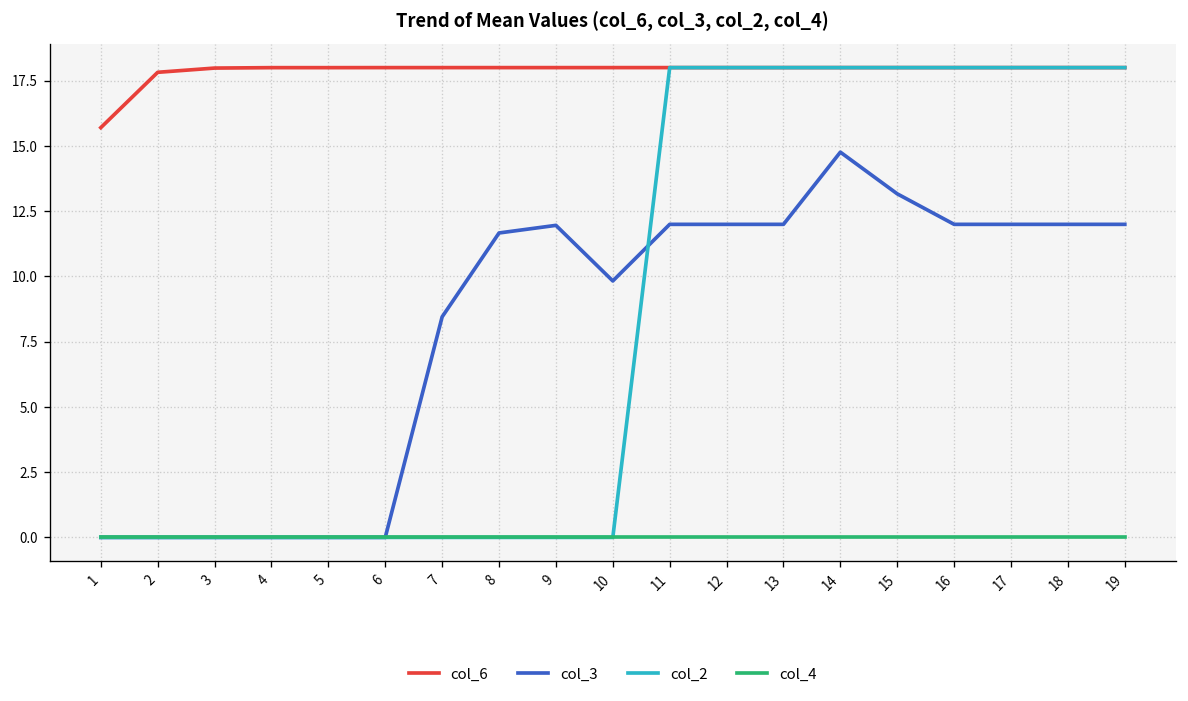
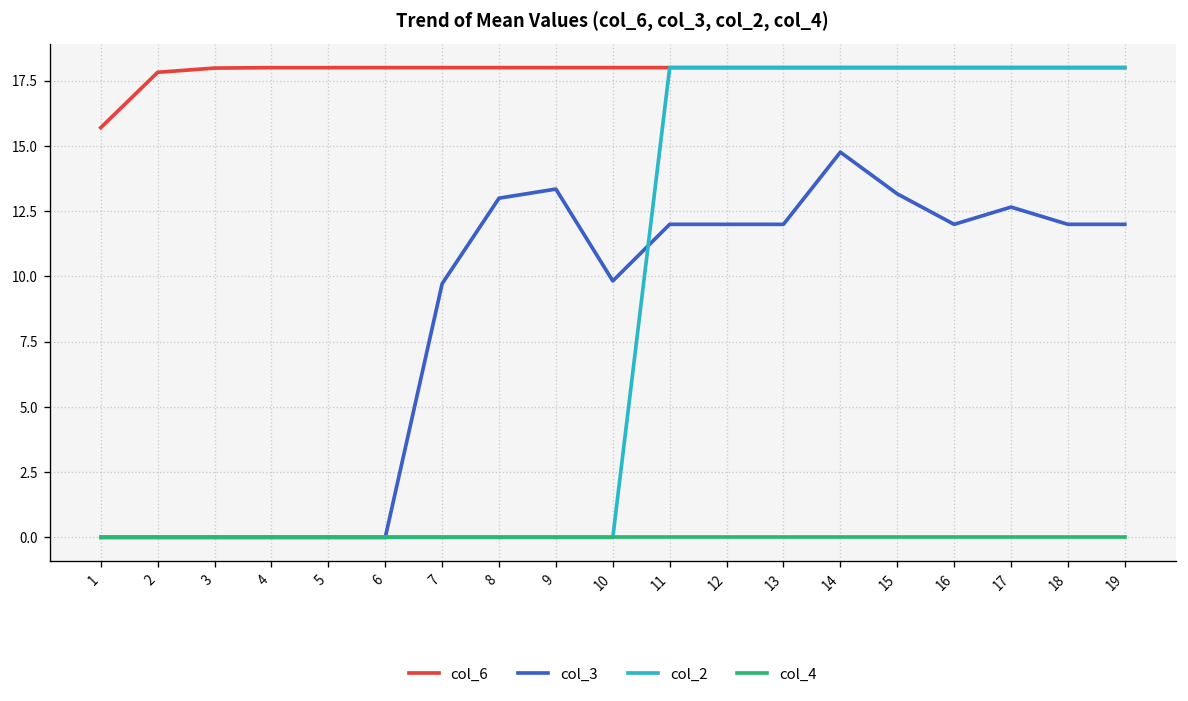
  {
    "col_6": {
      "1": 15.7,
      "2": 17.8,
      "3": 18.0,
      "4": 18.0,
      "5": 18.0,
      "6": 18.0,
      "7": 18.0,
      "8": 18.0,
      "9": 18.0,
      "10": 18.0
    },
    "col_3": {
-     "7": 8.5,
-     "8": 11.7,
-     "9": 12.0,
+     "7": 9.7,
+     "8": 13.0,
+     "9": 13.3,
      "10": 9.8,
      "11": 12.0,
      "12": 12.0,
      "13": 12.0,
      "14": 14.8,
      "15": 13.2,
      "16": 12.0,
-     "17": 12.0,
+     "17": 12.7,
      "18": 12.0,
      "19": 12.0
    },
    "col_4": {
      "11": 0.0,
      "12": 0.0,
      "13": 0.0,
      "14": 0.0,
      "15": 0.0,
      "16": 0.0,
      "17": 0.0,
      "18": 0.0,
      "19": 0.0
    }
  }
